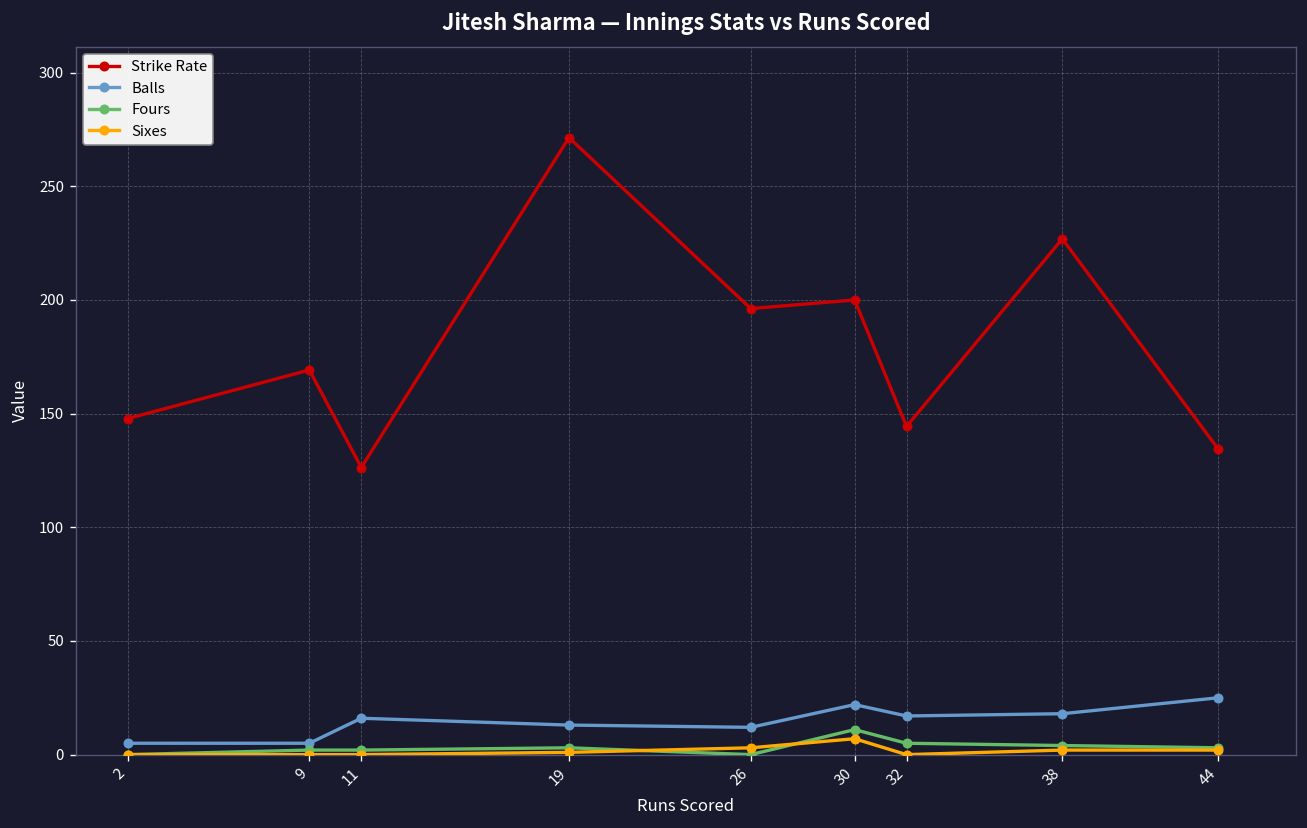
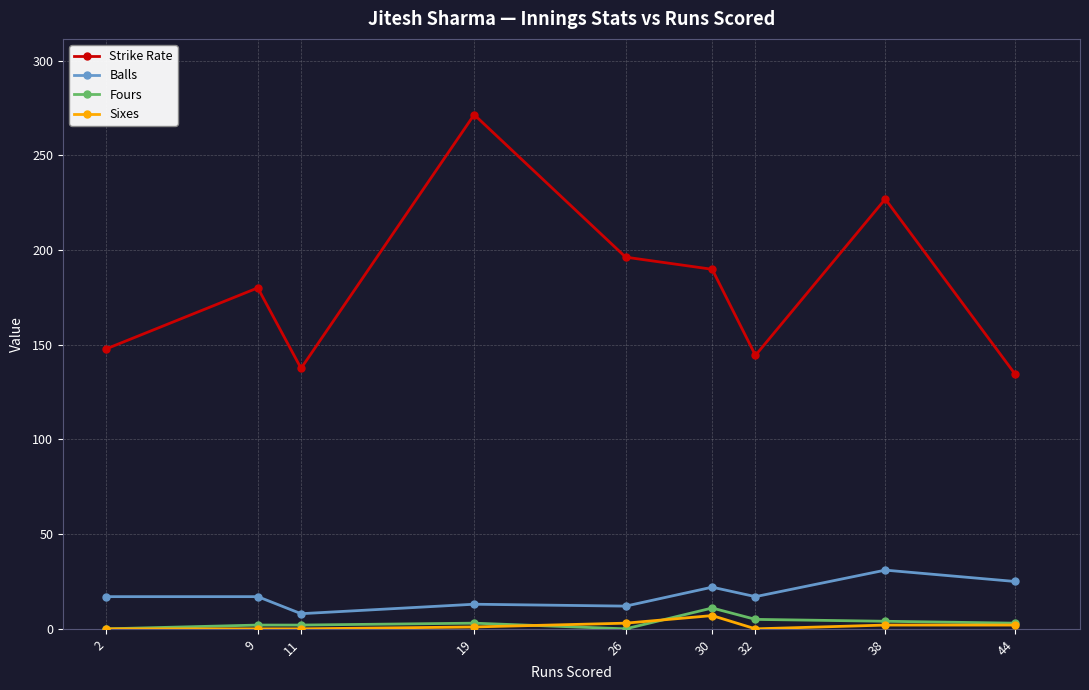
  {
    "Strike Rate": {
      "2": 148,
-     "9": 169,
-     "11": 126,
+     "9": 180,
+     "11": 138,
      "19": 271,
      "26": 196,
-     "30": 200,
+     "30": 190,
      "32": 144,
      "38": 227,
      "44": 134
    },
    "Balls": {
-     "2": 5,
-     "9": 5,
-     "11": 16,
+     "2": 17,
+     "9": 17,
+     "11": 8,
      "19": 13,
      "26": 12,
      "30": 22,
      "32": 17,
-     "38": 18,
+     "38": 31,
      "44": 25
    },
    "Fours": {
      "9": 2,
      "11": 2,
      "19": 3,
      "26": 0,
      "30": 11,
      "32": 5,
      "38": 4
    },
    "Sixes": {
      "9": 0,
      "11": 0,
      "19": 1,
      "26": 3,
      "30": 7,
      "32": 0,
      "38": 2
    }
  }
